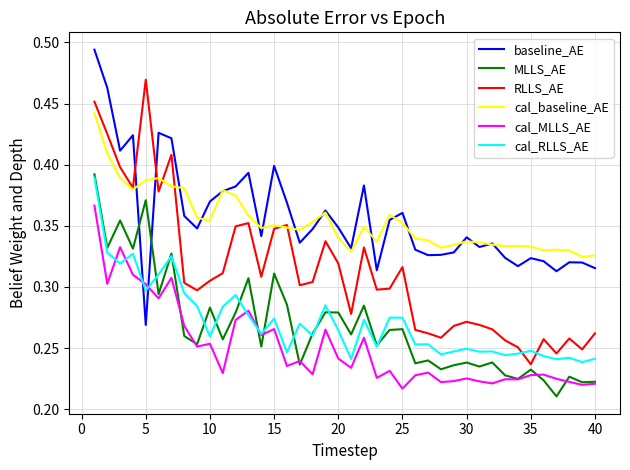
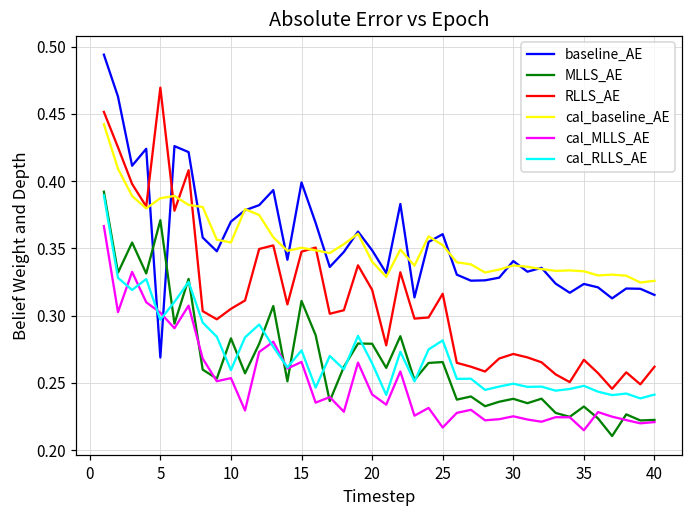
  {
    "baseline_AE": {
      "5": 0.269,
      "10": 0.370,
      "15": 0.399,
      "20": 0.349,
      "25": 0.361,
      "30": 0.341,
      "35": 0.324,
      "40": 0.315
    },
    "MLLS_AE": {
      "5": 0.371,
      "10": 0.283,
      "15": 0.311,
      "20": 0.279,
      "25": 0.265,
      "30": 0.238,
      "35": 0.232
    },
    "RLLS_AE": {
      "5": 0.470,
      "10": 0.305,
      "15": 0.348,
      "20": 0.319,
      "25": 0.316,
      "30": 0.271,
-     "35": 0.237,
+     "35": 0.267,
      "40": 0.262
    },
    "cal_baseline_AE": {
      "5": 0.387,
      "10": 0.354,
      "15": 0.351,
      "20": 0.340,
      "25": 0.352,
      "30": 0.337,
      "35": 0.333,
      "40": 0.326
    },
    "cal_MLLS_AE": {
      "5": 0.302,
      "10": 0.254,
      "15": 0.266,
      "20": 0.241,
      "25": 0.217,
      "30": 0.225,
-     "35": 0.228
+     "35": 0.215
    },
    "cal_RLLS_AE": {
      "5": 0.297,
      "10": 0.260,
      "15": 0.274,
      "20": 0.265,
-     "25": 0.275,
+     "25": 0.282,
      "30": 0.249,
      "35": 0.248,
      "40": 0.241
    }
  }
